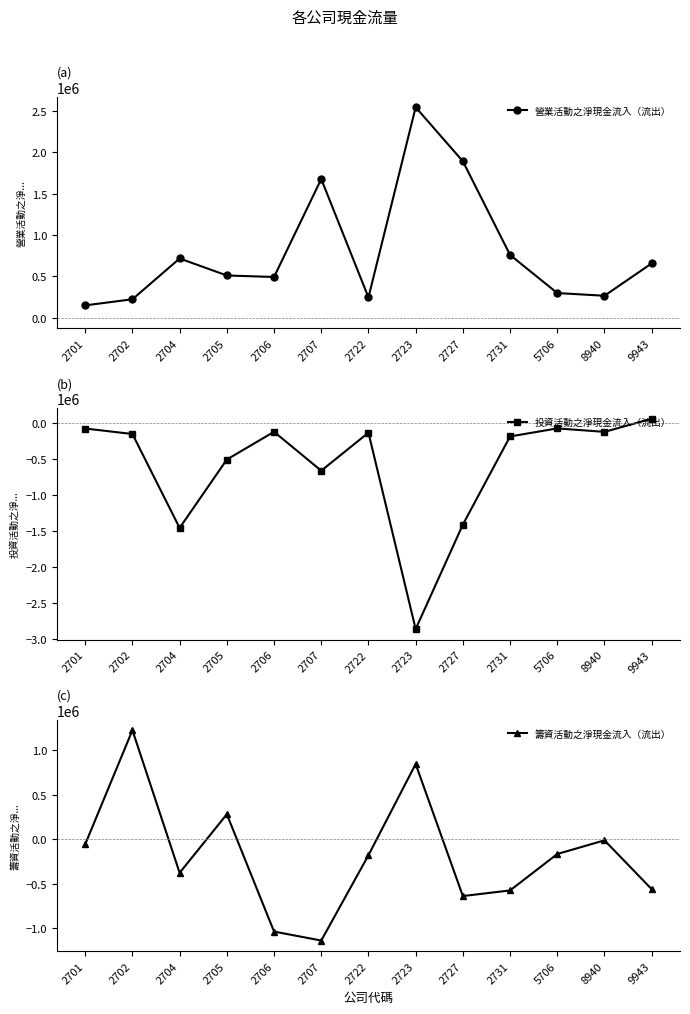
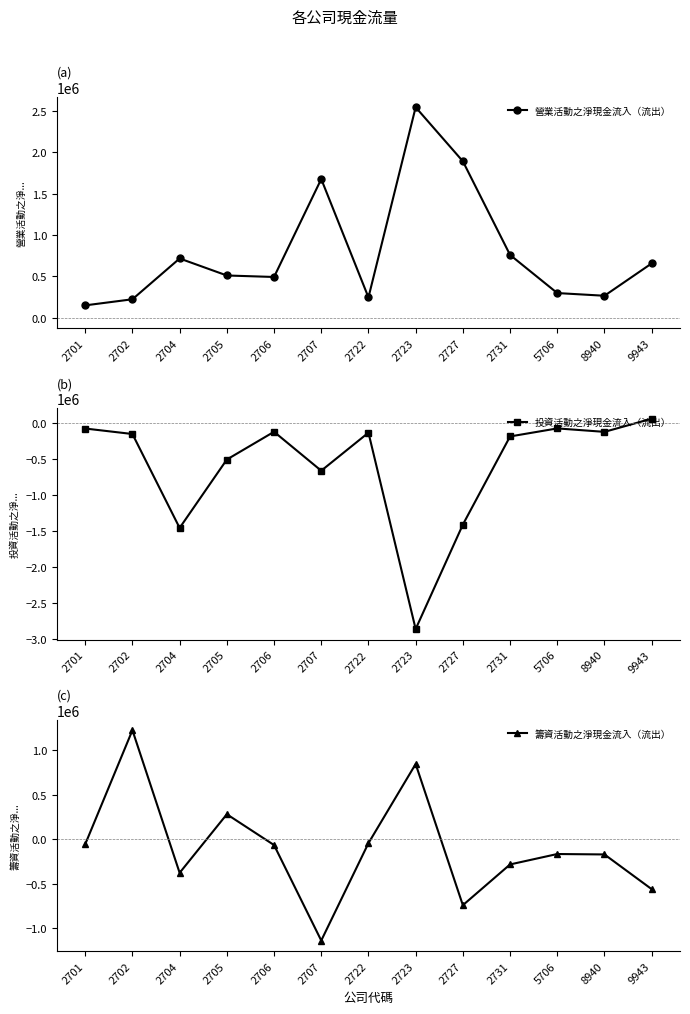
  {
    "(a)": {
      "2701": 100000,
      "2702": 200000,
      "2704": 700000,
      "2705": 500000,
      "2706": 500000,
      "2707": 1700000,
      "2722": 200000,
      "2723": 2500000,
      "2727": 1900000,
      "2731": 800000,
      "5706": 300000,
      "8940": 300000,
      "9943": 700000
    },
    "(b)": {
      "2701": -100000,
      "2702": -200000,
      "2704": -1500000,
      "2705": -500000,
      "2706": -100000,
      "2707": -700000,
      "2722": -100000,
      "2723": -2900000,
      "2727": -1400000,
      "2731": -200000,
      "5706": -100000,
      "8940": -100000,
      "9943": 100000
    },
    "(c)": {
      "2701": -100000,
      "2702": 1200000,
      "2704": -400000,
      "2705": 300000,
-     "2706": -1000000,
+     "2706": -100000,
      "2707": -1100000,
-     "2722": -200000,
+     "2722": 0,
      "2723": 800000,
-     "2727": -600000,
-     "2731": -600000,
+     "2727": -700000,
+     "2731": -300000,
      "5706": -200000,
-     "8940": 0,
+     "8940": -200000,
      "9943": -600000
    }
  }
